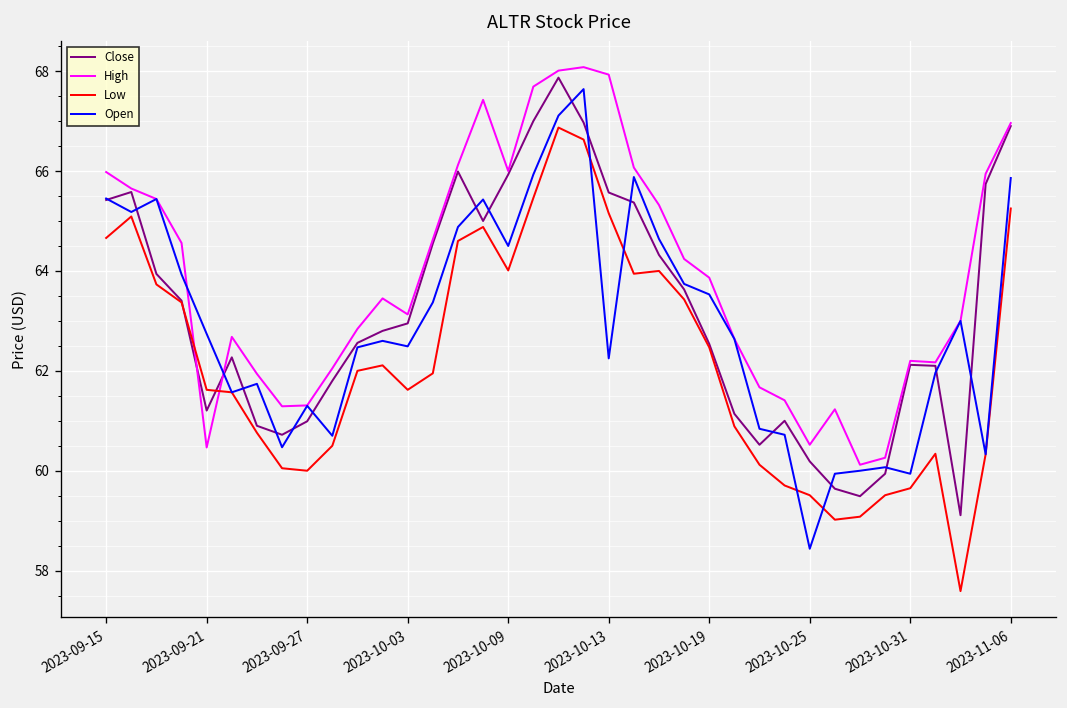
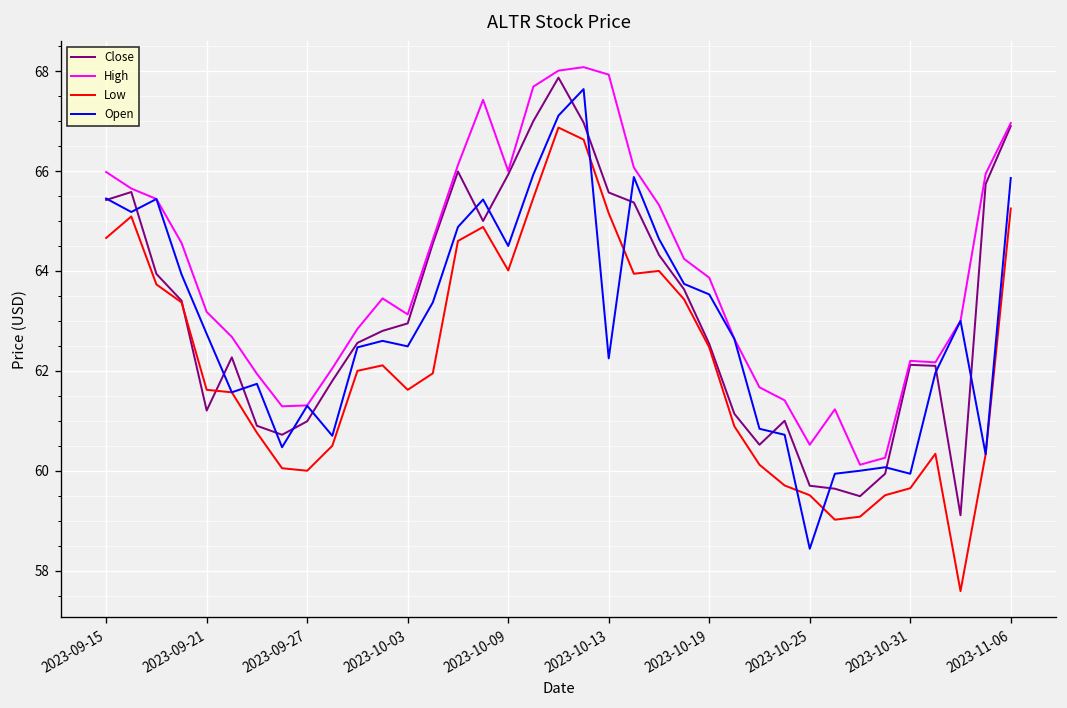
  {
    "Close": {
      "2023-09-21": 61.2,
      "2023-09-27": 61.0,
      "2023-10-03": 63.0,
      "2023-10-09": 65.9,
      "2023-10-13": 65.6,
      "2023-10-19": 62.5,
-     "2023-10-25": 60.2,
+     "2023-10-25": 59.7,
      "2023-10-31": 62.1
    },
    "High": {
      "2023-09-15": 66.0,
-     "2023-09-21": 60.5,
+     "2023-09-21": 63.2,
      "2023-10-03": 63.1,
      "2023-10-09": 66.0,
      "2023-10-13": 67.9,
      "2023-10-19": 63.9,
      "2023-10-25": 60.5,
      "2023-10-31": 62.2
    },
    "Low": {
      "2023-09-15": 64.7,
      "2023-09-21": 61.6,
      "2023-09-27": 60.0,
      "2023-10-03": 61.6,
      "2023-10-09": 64.0,
      "2023-10-13": 65.2,
      "2023-10-19": 62.5,
      "2023-10-25": 59.5,
      "2023-10-31": 59.7,
      "2023-11-06": 65.3
    },
    "Open": {
      "2023-09-21": 62.7,
      "2023-10-03": 62.5,
      "2023-10-09": 64.5,
      "2023-10-13": 62.2,
      "2023-10-19": 63.5,
      "2023-10-25": 58.4,
      "2023-10-31": 59.9,
      "2023-11-06": 65.9
    }
  }
